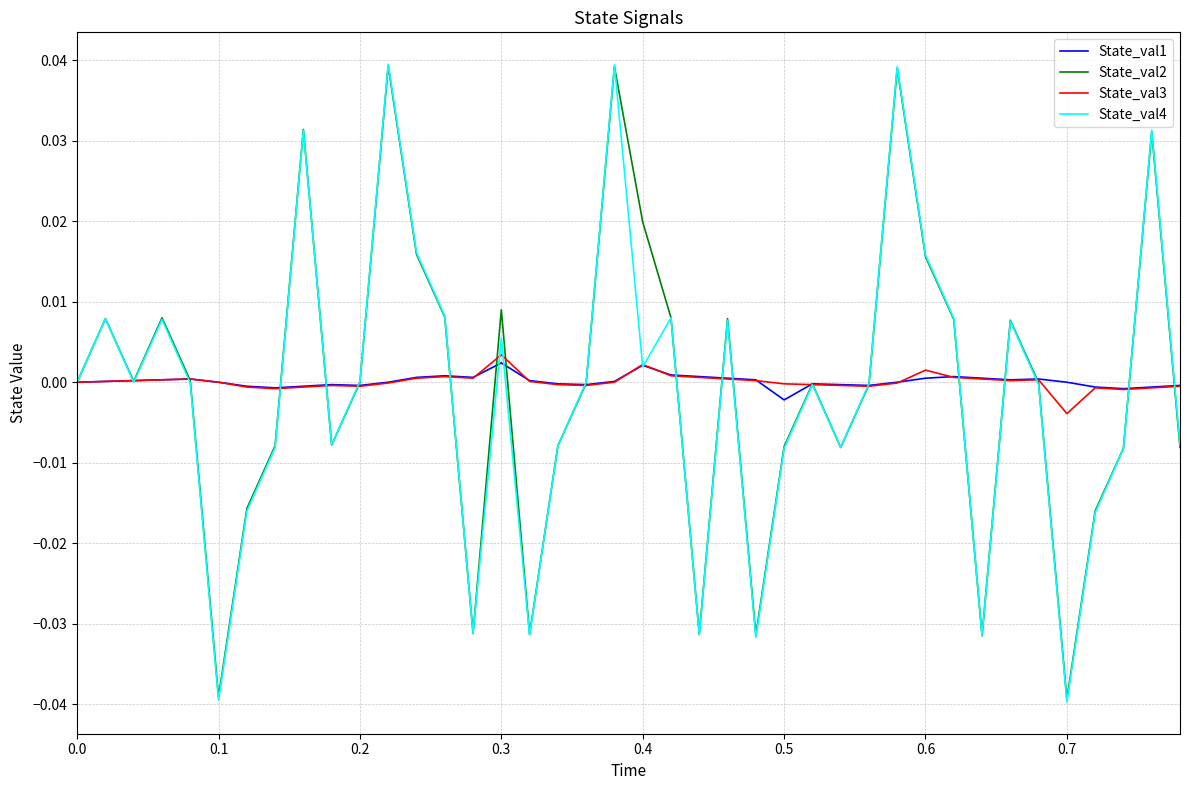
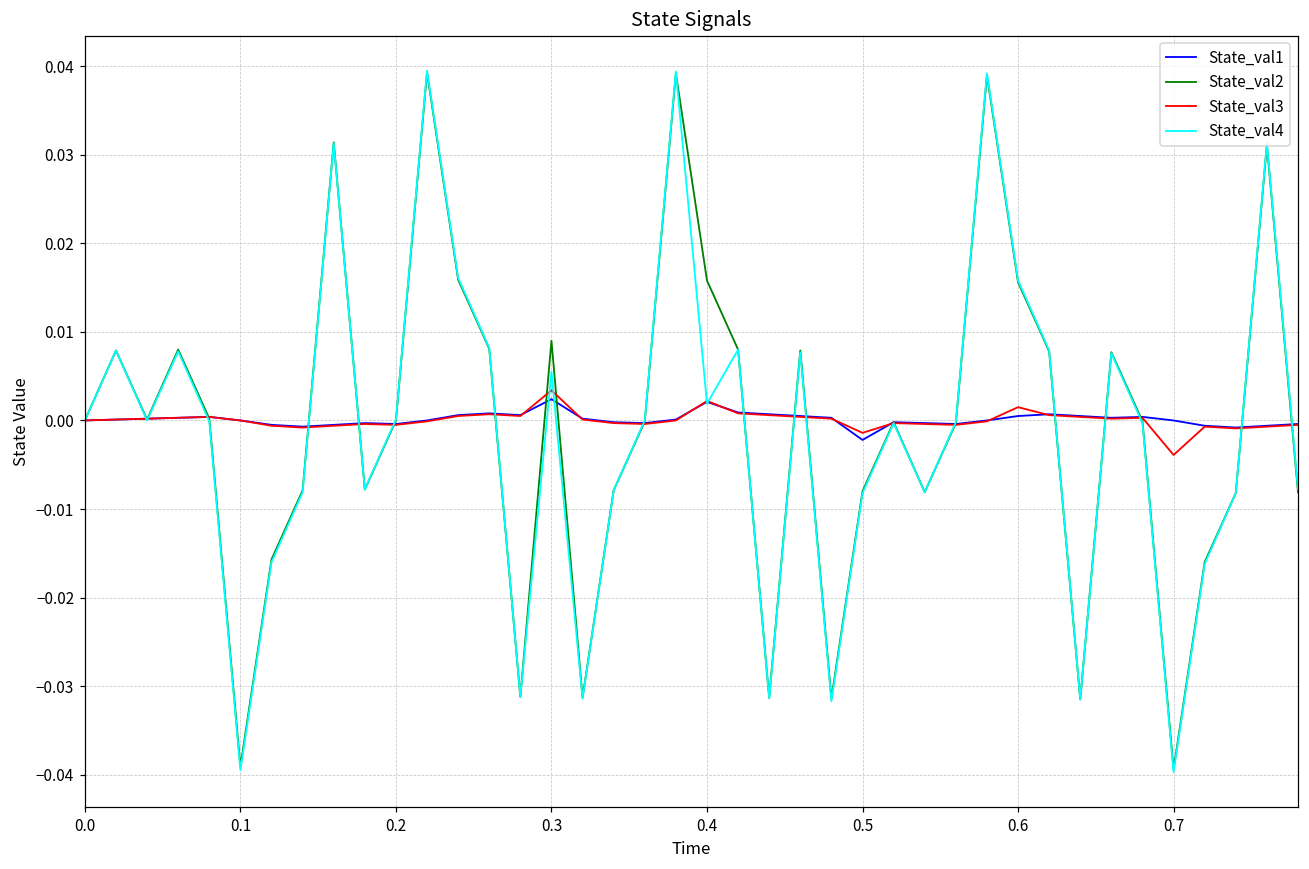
  {
    "State_val1": {
      "0.3": 0.002,
      "0.5": -0.002,
      "0.6": 0.001,
      "0.7": 0.000
    },
    "State_val2": {
      "0.1": -0.039,
      "0.3": 0.009,
-     "0.4": 0.020
+     "0.4": 0.016
    },
    "State_val3": {
      "0.3": 0.003,
-     "0.5": 0.000,
+     "0.5": -0.001,
      "0.6": 0.002,
      "0.7": -0.004
    },
    "State_val4": {
      "0.1": -0.040,
      "0.3": 0.006
    }
  }
